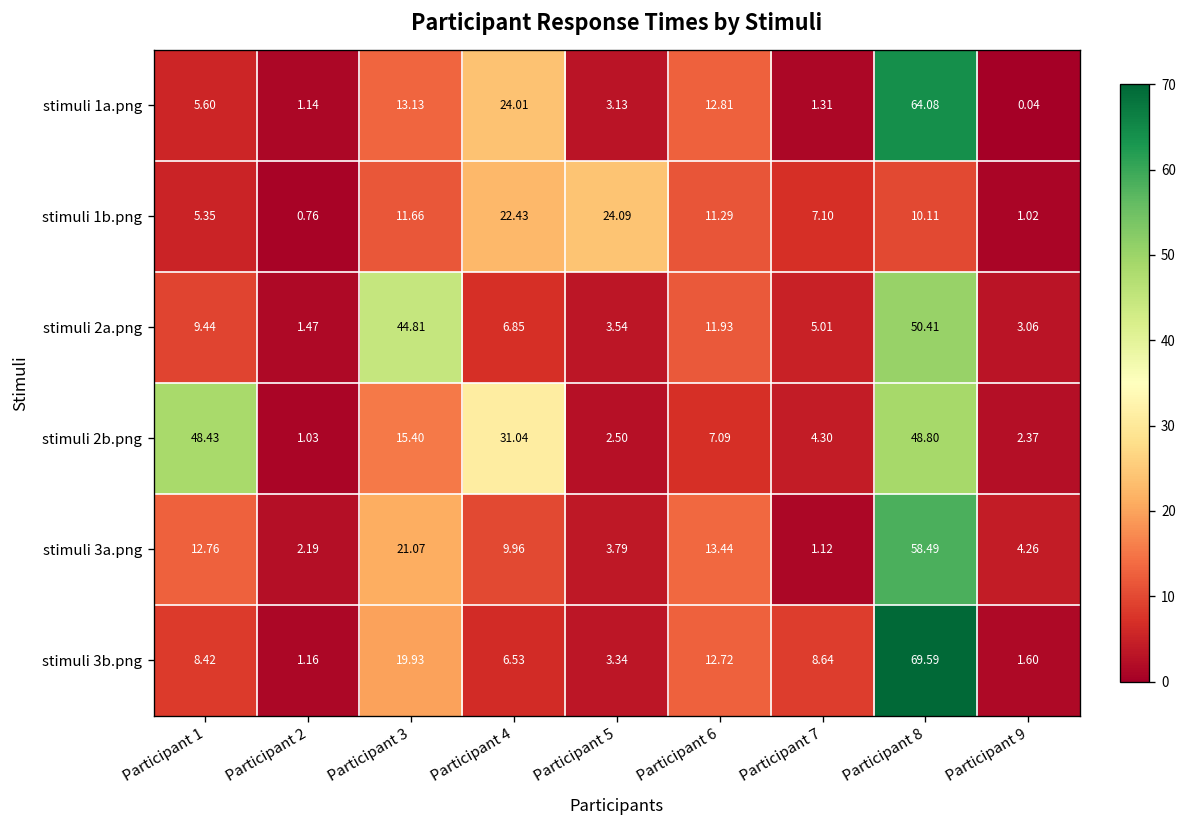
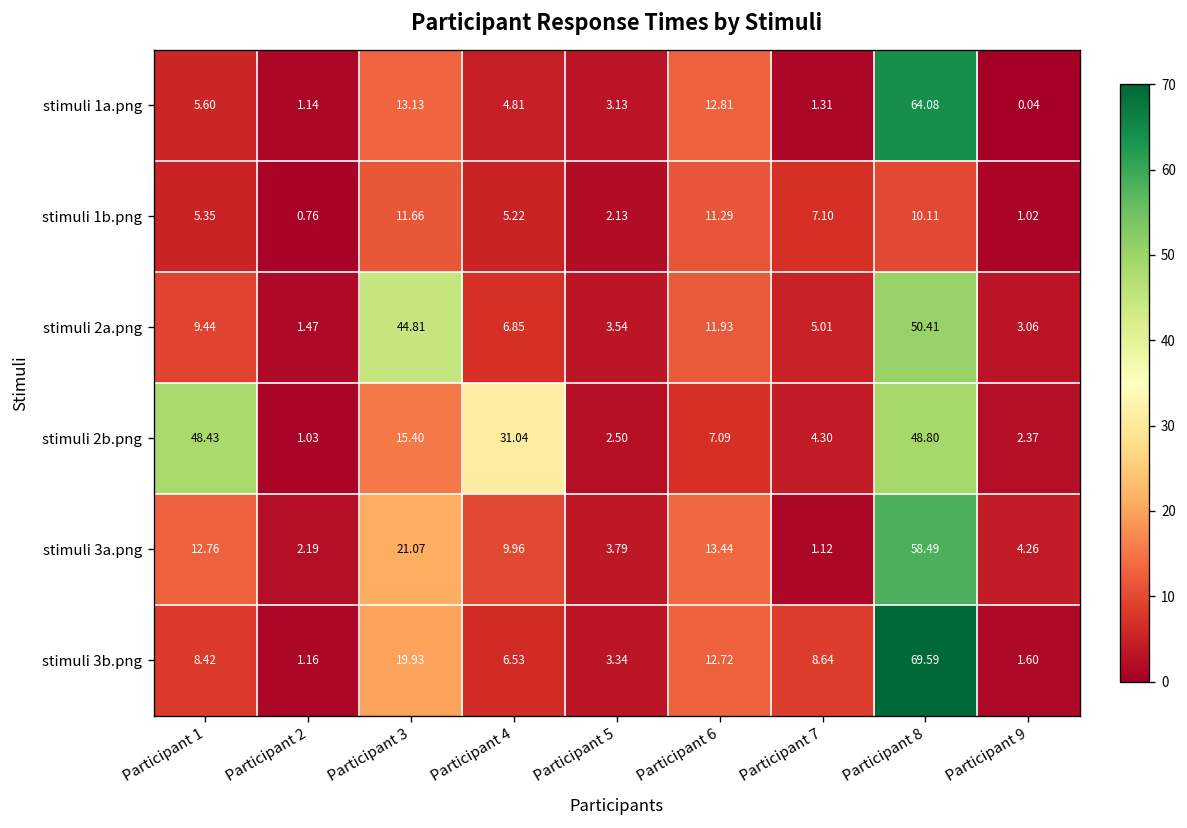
  {
    "stimuli 1a.png": {
      "Participant 1": 5.60,
      "Participant 2": 1.14,
      "Participant 3": 13.13,
-     "Participant 4": 24.01,
+     "Participant 4": 4.81,
      "Participant 5": 3.13,
      "Participant 6": 12.81,
      "Participant 7": 1.31,
      "Participant 8": 64.08,
      "Participant 9": 0.04
    },
    "stimuli 1b.png": {
      "Participant 1": 5.35,
      "Participant 2": 0.76,
      "Participant 3": 11.66,
-     "Participant 4": 22.43,
-     "Participant 5": 24.09,
+     "Participant 4": 5.22,
+     "Participant 5": 2.13,
      "Participant 6": 11.29,
      "Participant 7": 7.10,
      "Participant 8": 10.11,
      "Participant 9": 1.02
    },
    "stimuli 2a.png": {
      "Participant 1": 9.44,
      "Participant 2": 1.47,
      "Participant 3": 44.81,
      "Participant 4": 6.85,
      "Participant 5": 3.54,
      "Participant 6": 11.93,
      "Participant 7": 5.01,
      "Participant 8": 50.41,
      "Participant 9": 3.06
    },
    "stimuli 2b.png": {
      "Participant 1": 48.43,
      "Participant 2": 1.03,
      "Participant 3": 15.40,
      "Participant 4": 31.04,
      "Participant 5": 2.50,
      "Participant 6": 7.09,
      "Participant 7": 4.30,
      "Participant 8": 48.80,
      "Participant 9": 2.37
    },
    "stimuli 3a.png": {
      "Participant 1": 12.76,
      "Participant 2": 2.19,
      "Participant 3": 21.07,
      "Participant 4": 9.96,
      "Participant 5": 3.79,
      "Participant 6": 13.44,
      "Participant 7": 1.12,
      "Participant 8": 58.49,
      "Participant 9": 4.26
    },
    "stimuli 3b.png": {
      "Participant 1": 8.42,
      "Participant 2": 1.16,
      "Participant 3": 19.93,
      "Participant 4": 6.53,
      "Participant 5": 3.34,
      "Participant 6": 12.72,
      "Participant 7": 8.64,
      "Participant 8": 69.59,
      "Participant 9": 1.60
    }
  }
